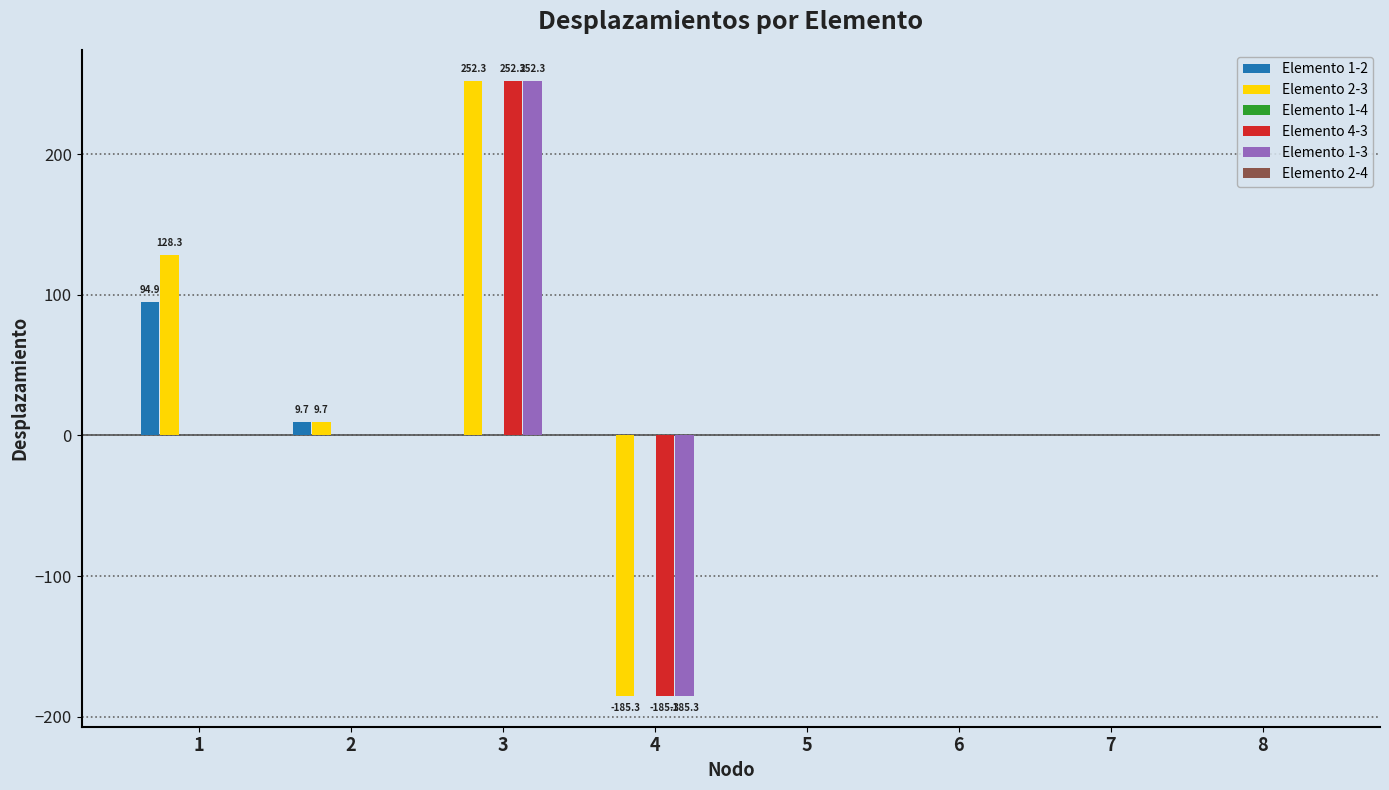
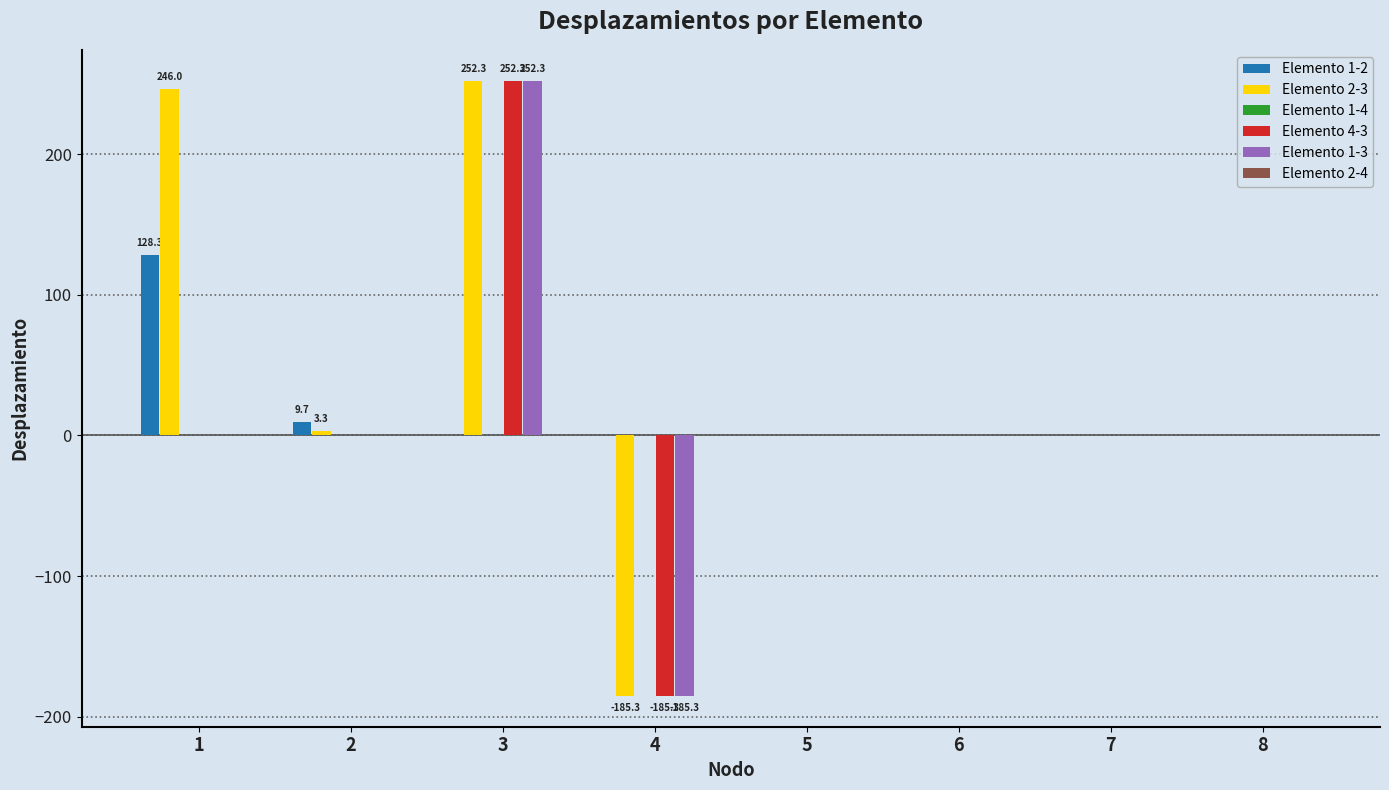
  {
    "Elemento 1-2": {
-     "1": 94.9,
+     "1": 128.3,
      "2": 9.7
    },
    "Elemento 2-3": {
-     "1": 128.3,
-     "2": 9.7,
+     "1": 246.0,
+     "2": 3.3,
      "3": 252.3,
      "4": -185.3
    },
    "Elemento 1-4": {
      "1": 0,
      "2": 0,
      "3": 0,
      "4": 0,
      "5": 0,
      "6": 0,
      "7": 0,
      "8": 0
    },
    "Elemento 4-3": {
      "1": 0,
      "2": 0,
      "5": 0,
      "6": 0,
      "7": 0,
      "8": 0
    },
    "Elemento 1-3": {
      "1": 0,
      "2": 0,
      "5": 0,
      "6": 0,
      "7": 0,
      "8": 0
    },
    "Elemento 2-4": {
      "1": 0,
      "2": 0,
      "3": 0,
      "4": 0,
      "5": 0,
      "6": 0,
      "7": 0,
      "8": 0
    }
  }
